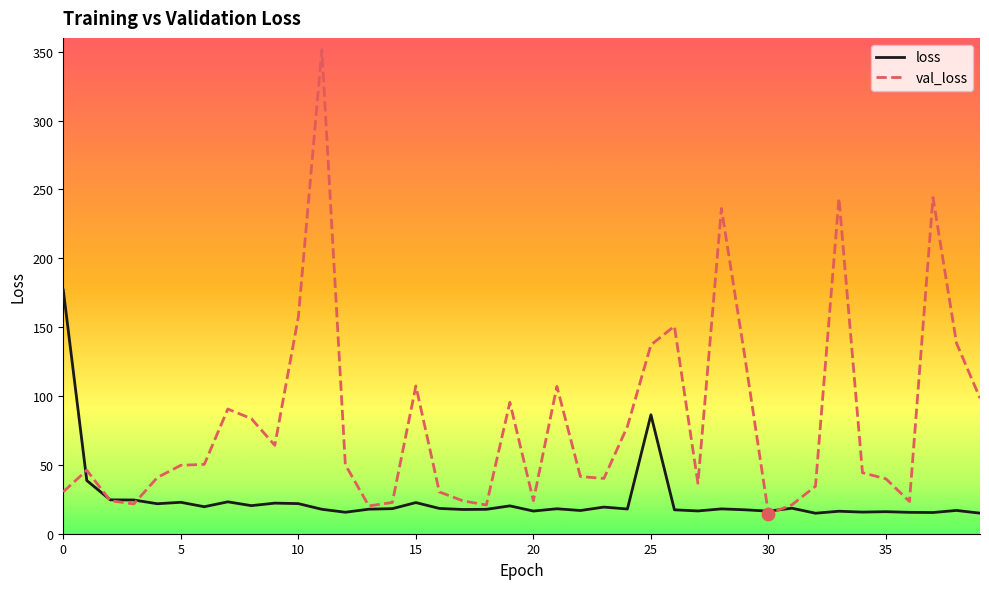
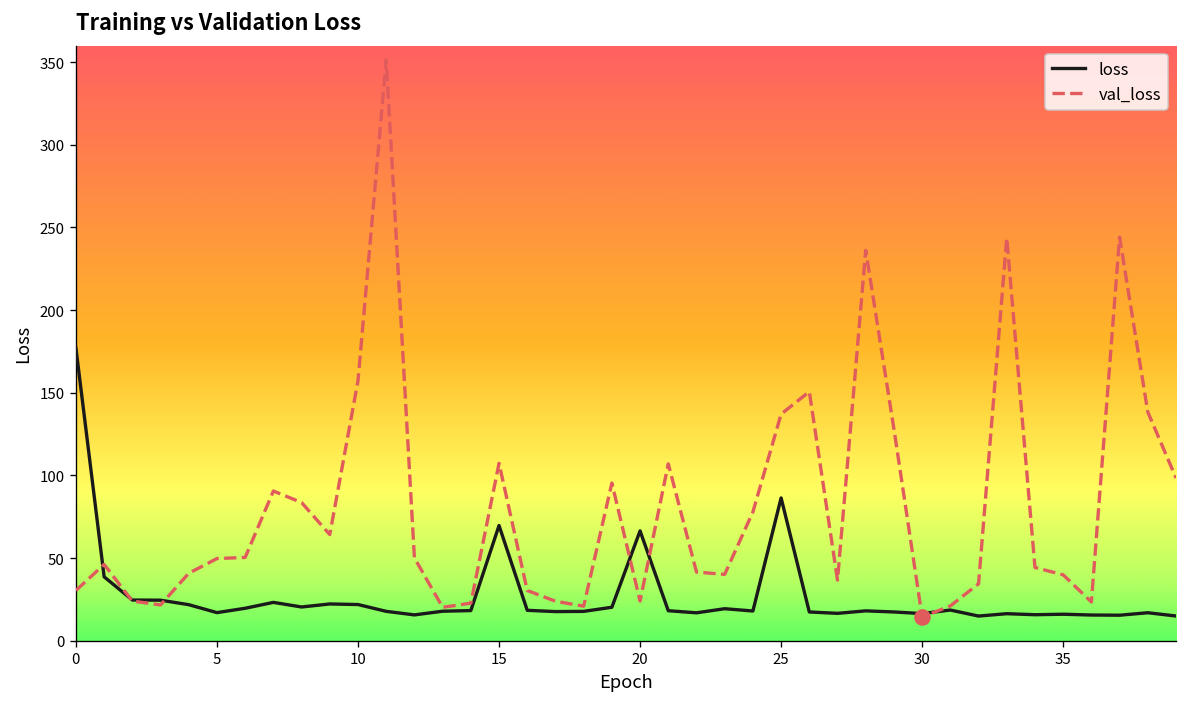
  {
    "loss": {
      "0": 177,
-     "5": 23,
+     "5": 17,
      "10": 22,
-     "15": 23,
-     "20": 16,
+     "15": 70,
+     "20": 66,
      "25": 86,
      "30": 16,
      "35": 16
    }
  }
